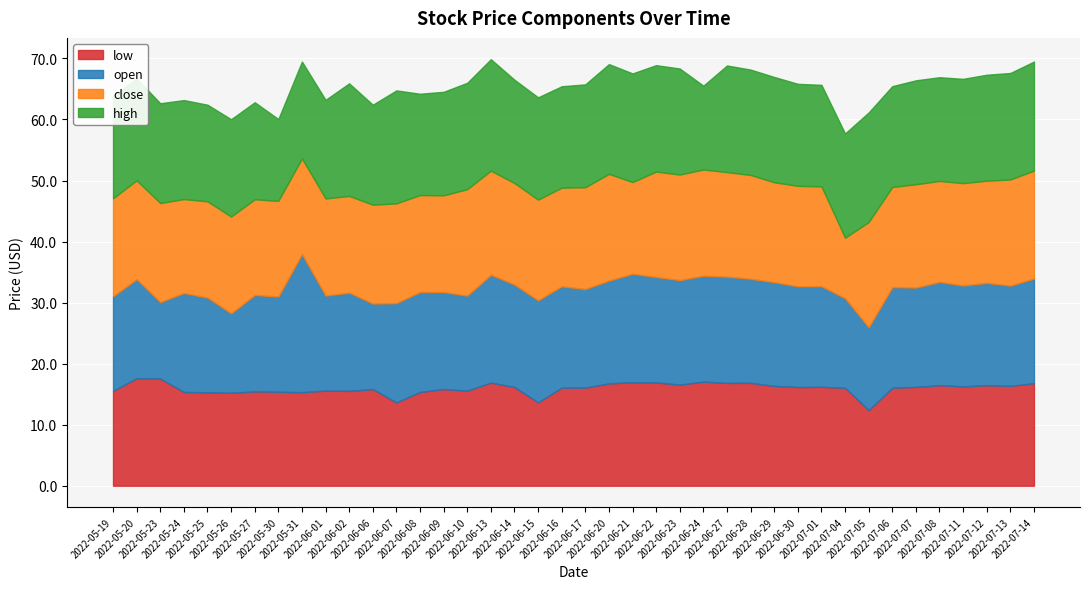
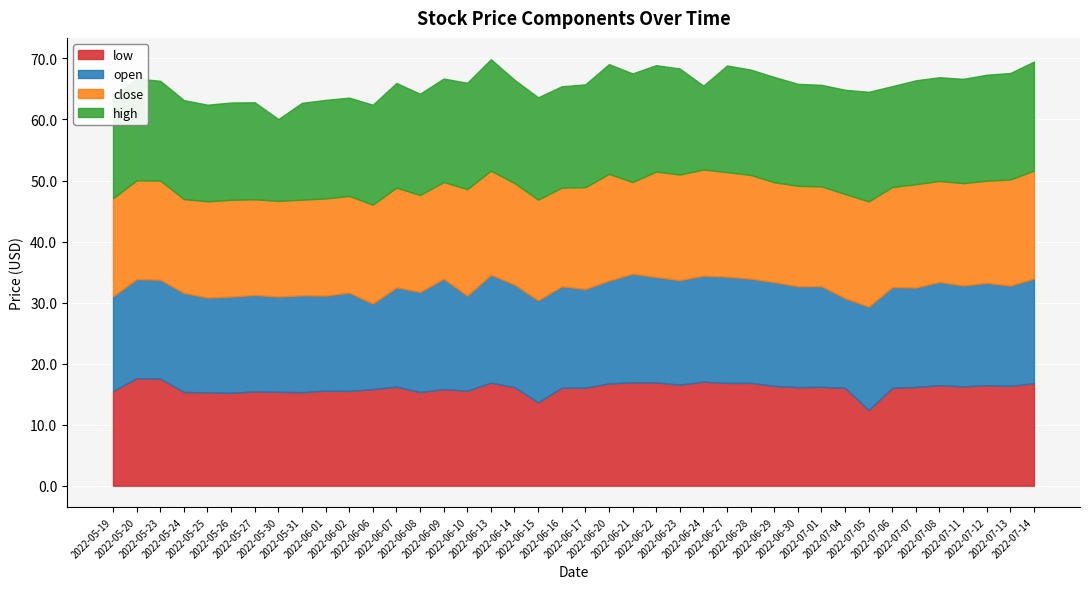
  {
    "low": {
      "2022-05-19": 16,
      "2022-05-20": 18,
      "2022-05-23": 18,
      "2022-05-24": 15,
      "2022-05-25": 15,
      "2022-05-26": 15,
      "2022-05-27": 15,
      "2022-05-30": 15,
      "2022-05-31": 15,
      "2022-06-01": 16,
      "2022-06-02": 16,
      "2022-06-06": 16,
-     "2022-06-07": 14,
+     "2022-06-07": 16,
      "2022-06-08": 15,
      "2022-06-09": 16,
      "2022-06-10": 16,
      "2022-06-13": 17,
      "2022-06-14": 16,
      "2022-06-15": 14,
      "2022-06-16": 16,
      "2022-06-17": 16,
      "2022-06-20": 17,
      "2022-06-21": 17,
      "2022-06-22": 17,
      "2022-06-23": 17,
      "2022-06-24": 17,
      "2022-06-27": 17,
      "2022-06-28": 17,
      "2022-06-29": 16,
      "2022-06-30": 16,
      "2022-07-01": 16,
      "2022-07-04": 16,
      "2022-07-05": 12,
      "2022-07-06": 16,
      "2022-07-07": 16,
      "2022-07-08": 16,
      "2022-07-11": 16,
      "2022-07-12": 16,
      "2022-07-13": 16,
      "2022-07-14": 17
    },
    "open": {
      "2022-05-19": 16,
      "2022-05-20": 16,
-     "2022-05-23": 13,
+     "2022-05-23": 16,
      "2022-05-24": 16,
      "2022-05-25": 16,
-     "2022-05-26": 13,
+     "2022-05-26": 16,
      "2022-05-27": 16,
      "2022-05-30": 16,
-     "2022-05-31": 23,
+     "2022-05-31": 16,
      "2022-06-01": 16,
      "2022-06-02": 16,
      "2022-06-06": 14,
      "2022-06-07": 16,
      "2022-06-08": 16,
-     "2022-06-09": 16,
+     "2022-06-09": 18,
      "2022-06-10": 16,
      "2022-06-13": 18,
      "2022-06-14": 17,
      "2022-06-15": 17,
      "2022-06-16": 17,
      "2022-06-17": 16,
      "2022-06-20": 17,
      "2022-06-21": 18,
      "2022-06-22": 17,
      "2022-06-23": 17,
      "2022-06-24": 17,
      "2022-06-27": 17,
      "2022-06-28": 17,
      "2022-06-29": 17,
      "2022-06-30": 17,
      "2022-07-01": 16,
      "2022-07-04": 15,
-     "2022-07-05": 14,
+     "2022-07-05": 17,
      "2022-07-06": 16,
      "2022-07-07": 16,
      "2022-07-08": 17,
      "2022-07-11": 17,
      "2022-07-12": 17,
      "2022-07-13": 16,
      "2022-07-14": 17
    },
    "close": {
      "2022-05-19": 16,
      "2022-05-20": 16,
      "2022-05-23": 16,
      "2022-05-24": 15,
      "2022-05-25": 16,
      "2022-05-26": 16,
      "2022-05-27": 16,
      "2022-05-30": 16,
      "2022-05-31": 16,
      "2022-06-01": 16,
      "2022-06-02": 16,
      "2022-06-06": 16,
      "2022-06-07": 16,
      "2022-06-08": 16,
      "2022-06-09": 16,
      "2022-06-10": 17,
      "2022-06-13": 17,
      "2022-06-14": 17,
      "2022-06-15": 16,
      "2022-06-16": 16,
      "2022-06-17": 17,
      "2022-06-20": 17,
      "2022-06-21": 15,
      "2022-06-22": 17,
      "2022-06-23": 17,
      "2022-06-24": 17,
      "2022-06-27": 17,
      "2022-06-28": 17,
      "2022-06-29": 16,
      "2022-06-30": 16,
      "2022-07-01": 16,
-     "2022-07-04": 10,
+     "2022-07-04": 17,
      "2022-07-05": 17,
      "2022-07-06": 16,
      "2022-07-07": 17,
      "2022-07-08": 17,
      "2022-07-11": 17,
      "2022-07-12": 17,
      "2022-07-13": 17,
      "2022-07-14": 18
    },
    "high": {
      "2022-05-23": 16,
      "2022-05-24": 16,
      "2022-05-25": 16,
      "2022-05-26": 16,
      "2022-05-27": 16,
      "2022-05-30": 13,
      "2022-05-31": 16,
      "2022-06-01": 16,
-     "2022-06-02": 18,
+     "2022-06-02": 16,
      "2022-06-06": 16,
-     "2022-06-07": 19,
+     "2022-06-07": 17,
      "2022-06-08": 17,
      "2022-06-09": 17,
      "2022-06-10": 17,
      "2022-06-13": 18,
      "2022-06-14": 17,
      "2022-06-15": 17,
      "2022-06-16": 17,
      "2022-06-17": 17,
      "2022-06-20": 18,
      "2022-06-21": 18,
      "2022-06-22": 17,
      "2022-06-23": 17,
      "2022-06-24": 14,
      "2022-06-27": 17,
      "2022-06-28": 17,
      "2022-06-29": 17,
      "2022-06-30": 17,
      "2022-07-01": 17,
      "2022-07-04": 17,
      "2022-07-05": 18,
      "2022-07-06": 17,
      "2022-07-07": 17,
      "2022-07-08": 17,
      "2022-07-11": 17,
      "2022-07-12": 17,
      "2022-07-13": 17,
      "2022-07-14": 18
    }
  }
